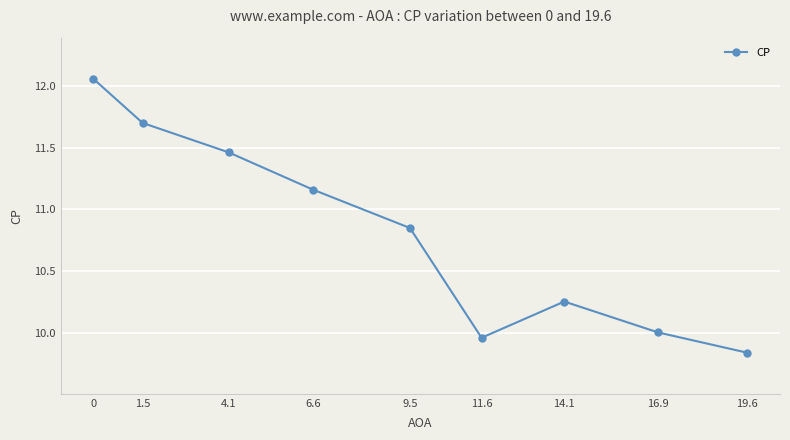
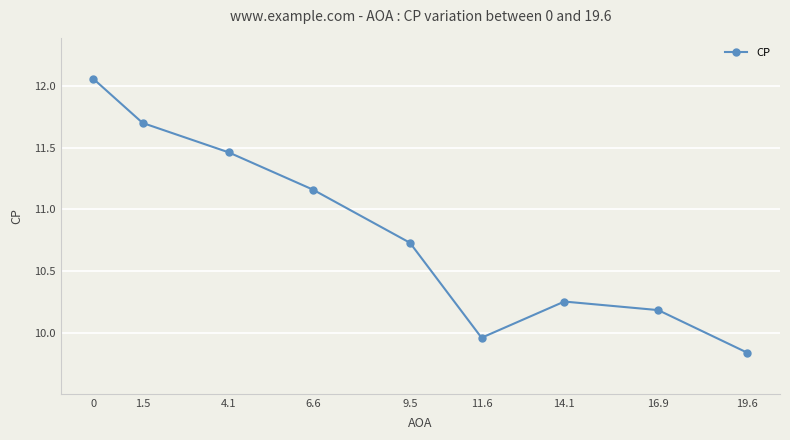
  {
    "0": 12.06,
    "1.5": 11.70,
    "4.1": 11.46,
    "6.6": 11.16,
-   "9.5": 10.85,
+   "9.5": 10.73,
    "11.6": 9.96,
    "14.1": 10.25,
-   "16.9": 10.00,
+   "16.9": 10.18,
    "19.6": 9.84
  }
